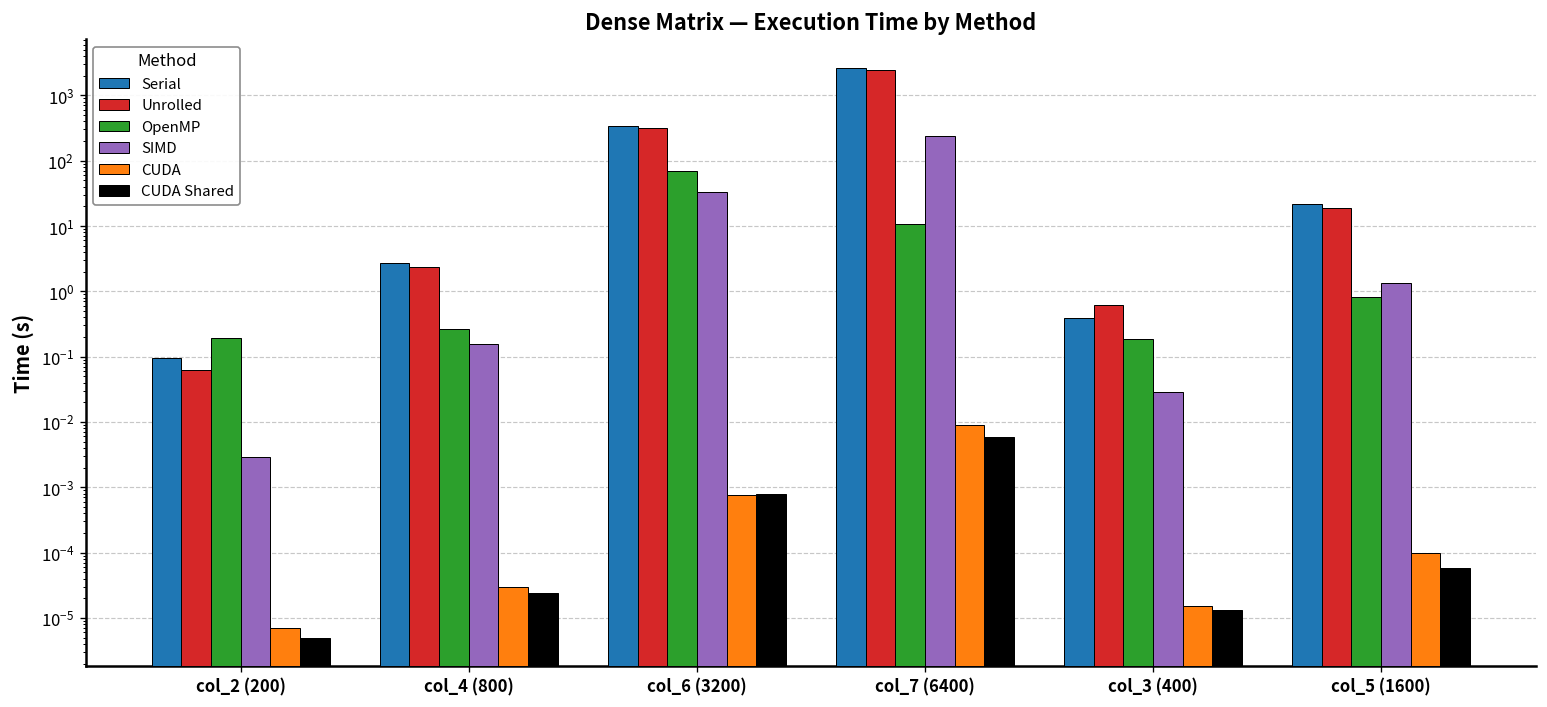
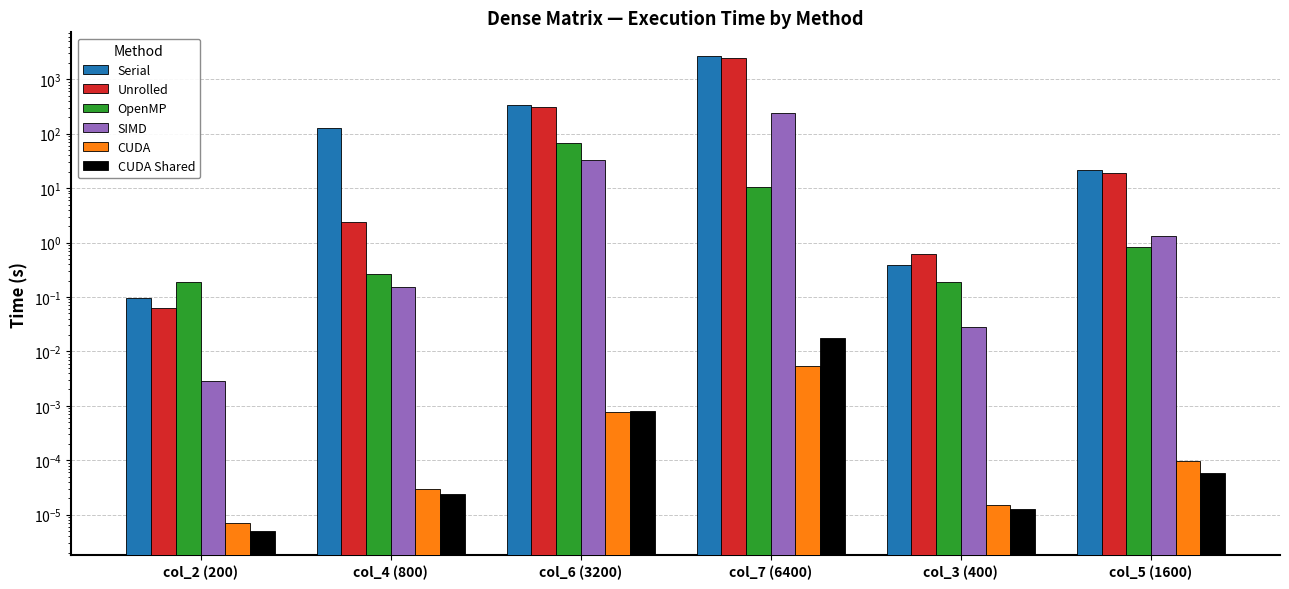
  {
    "Serial": {
      "col_2 (200)": 0.09,
-     "col_4 (800)": 3,
+     "col_4 (800)": 130,
      "col_6 (3200)": 300,
      "col_7 (6400)": 3000,
      "col_3 (400)": 0.4,
      "col_5 (1600)": 21
    },
    "Unrolled": {
      "col_2 (200)": 0.06,
      "col_4 (800)": 2,
      "col_6 (3200)": 300,
      "col_7 (6400)": 2000,
      "col_3 (400)": 0.6,
      "col_5 (1600)": 19
    },
    "OpenMP": {
      "col_2 (200)": 0.19,
      "col_4 (800)": 0.3,
      "col_6 (3200)": 70,
      "col_7 (6400)": 11,
      "col_3 (400)": 0.19,
      "col_5 (1600)": 0.8
    },
    "SIMD": {
      "col_2 (200)": 0.003,
      "col_4 (800)": 0.15,
      "col_6 (3200)": 30,
      "col_7 (6400)": 200,
      "col_3 (400)": 0.03,
      "col_5 (1600)": 1.3
    },
    "CUDA": {
      "col_2 (200)": 0.000007,
      "col_4 (800)": 0.00003,
      "col_6 (3200)": 0.0008,
-     "col_7 (6400)": 0.009,
+     "col_7 (6400)": 0.005,
      "col_3 (400)": 0.000015,
      "col_5 (1600)": 0.00010
    },
    "CUDA Shared": {
      "col_2 (200)": 0.000005,
      "col_4 (800)": 0.00002,
      "col_6 (3200)": 0.0008,
-     "col_7 (6400)": 0.006,
+     "col_7 (6400)": 0.017,
      "col_3 (400)": 0.000013,
      "col_5 (1600)": 0.00006
    }
  }
